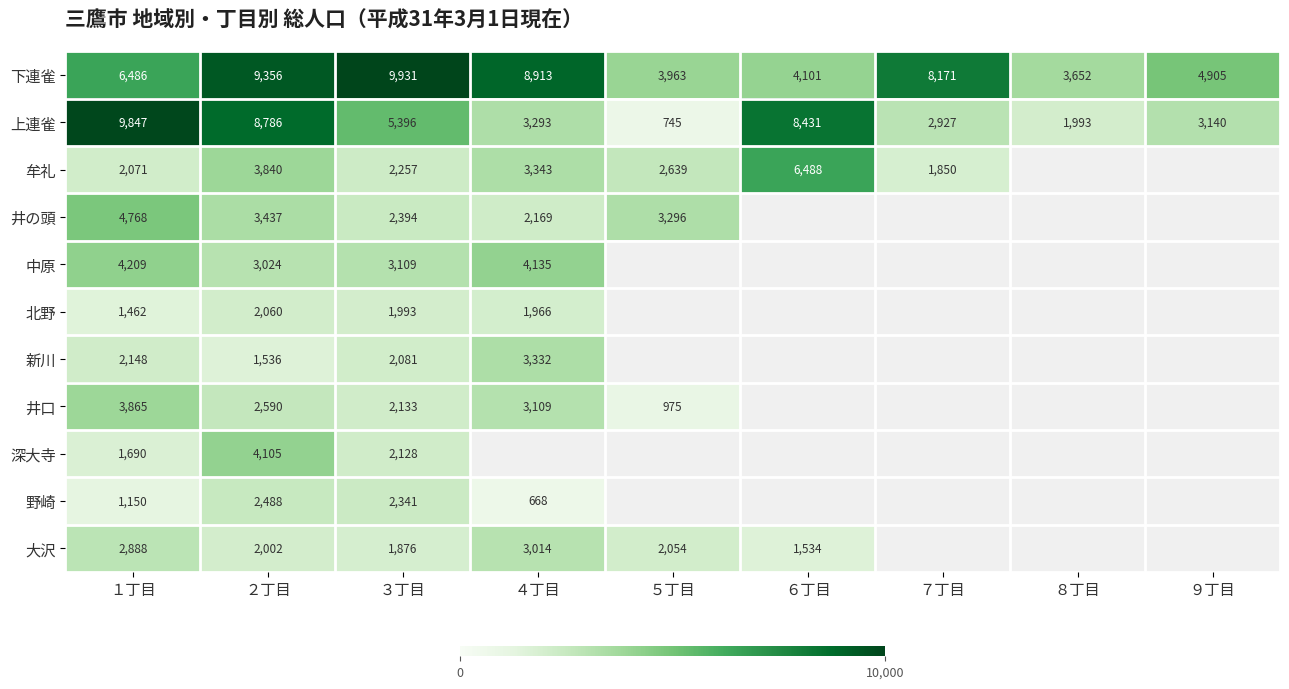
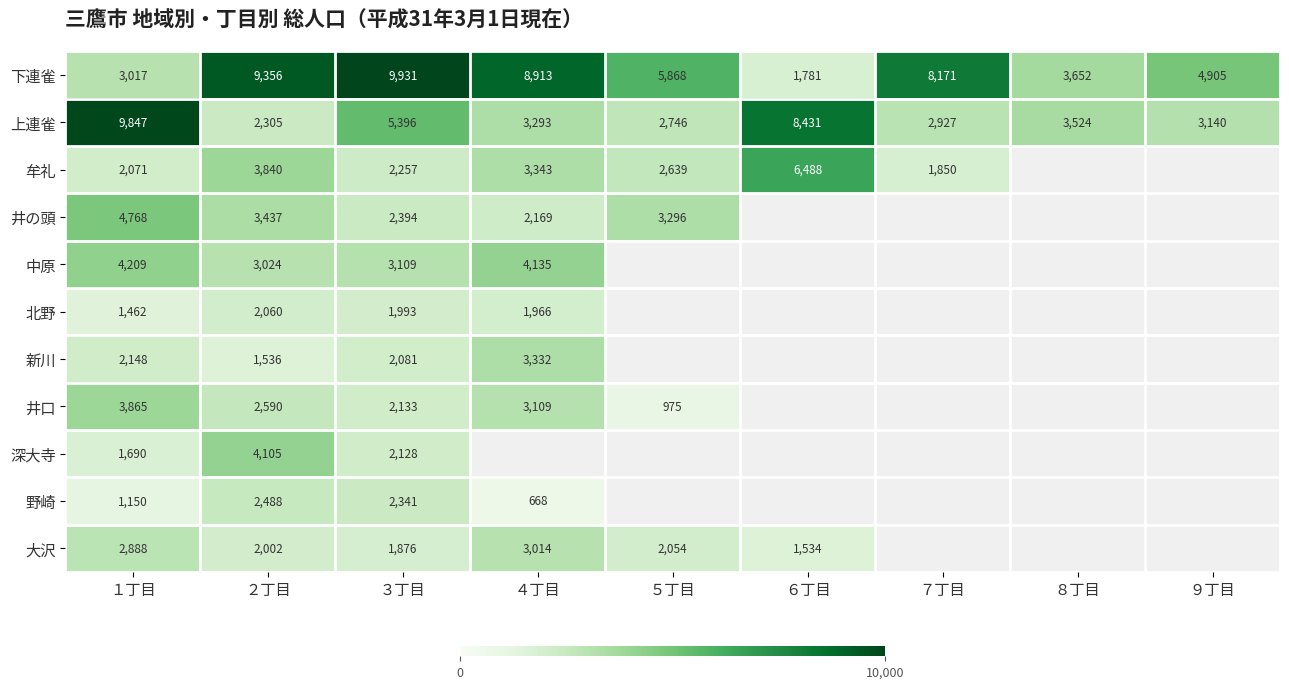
  {
    "下連雀": {
-     "１丁目": "6,486",
+     "１丁目": "3,017",
      "２丁目": "9,356",
      "３丁目": "9,931",
      "４丁目": "8,913",
-     "５丁目": "3,963",
-     "６丁目": "4,101",
+     "５丁目": "5,868",
+     "６丁目": "1,781",
      "７丁目": "8,171",
      "８丁目": "3,652",
      "９丁目": "4,905"
    },
    "上連雀": {
      "１丁目": "9,847",
-     "２丁目": "8,786",
+     "２丁目": "2,305",
      "３丁目": "5,396",
      "４丁目": "3,293",
-     "５丁目": "745",
+     "５丁目": "2,746",
      "６丁目": "8,431",
      "７丁目": "2,927",
-     "８丁目": "1,993",
+     "８丁目": "3,524",
      "９丁目": "3,140"
    },
    "牟礼": {
      "１丁目": "2,071",
      "２丁目": "3,840",
      "３丁目": "2,257",
      "４丁目": "3,343",
      "５丁目": "2,639",
      "６丁目": "6,488",
      "７丁目": "1,850"
    },
    "井の頭": {
      "１丁目": "4,768",
      "２丁目": "3,437",
      "３丁目": "2,394",
      "４丁目": "2,169",
      "５丁目": "3,296"
    },
    "中原": {
      "１丁目": "4,209",
      "２丁目": "3,024",
      "３丁目": "3,109",
      "４丁目": "4,135"
    },
    "北野": {
      "１丁目": "1,462",
      "２丁目": "2,060",
      "３丁目": "1,993",
      "４丁目": "1,966"
    },
    "新川": {
      "１丁目": "2,148",
      "２丁目": "1,536",
      "３丁目": "2,081",
      "４丁目": "3,332"
    },
    "井口": {
      "１丁目": "3,865",
      "２丁目": "2,590",
      "３丁目": "2,133",
      "４丁目": "3,109",
      "５丁目": "975"
    },
    "深大寺": {
      "１丁目": "1,690",
      "２丁目": "4,105",
      "３丁目": "2,128"
    },
    "野崎": {
      "１丁目": "1,150",
      "２丁目": "2,488",
      "３丁目": "2,341",
      "４丁目": "668"
    },
    "大沢": {
      "１丁目": "2,888",
      "２丁目": "2,002",
      "３丁目": "1,876",
      "４丁目": "3,014",
      "５丁目": "2,054",
      "６丁目": "1,534"
    }
  }
